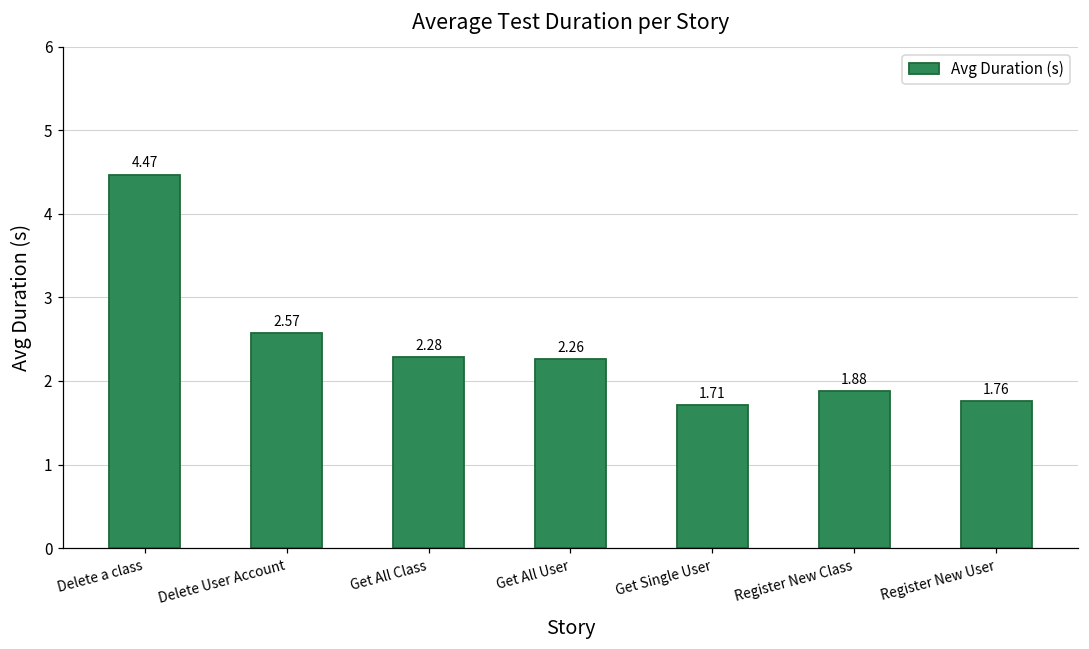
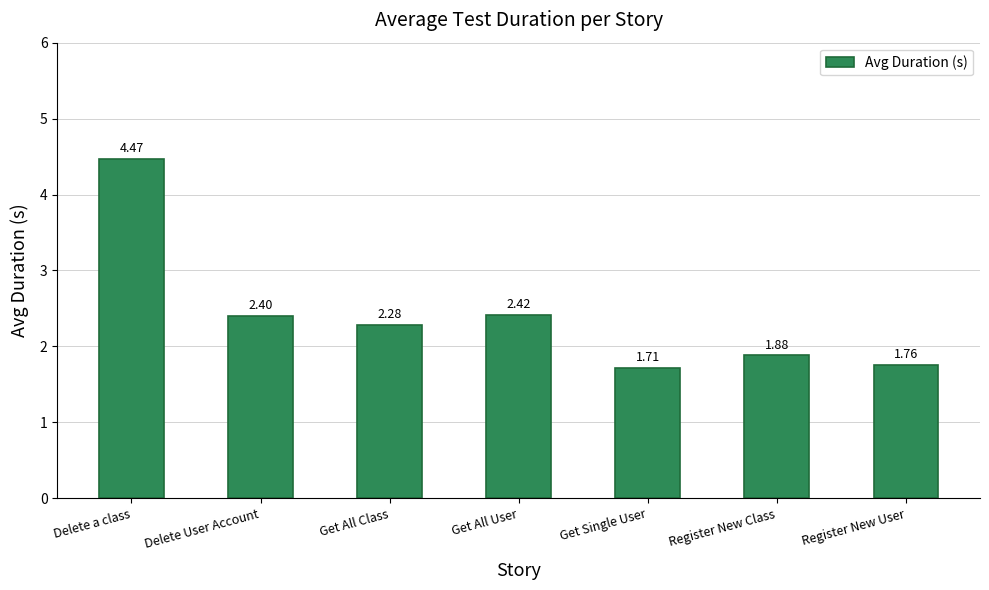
  {
    "Delete a class": 4.47,
-   "Delete User Account": 2.57,
+   "Delete User Account": 2.40,
    "Get All Class": 2.28,
-   "Get All User": 2.26,
+   "Get All User": 2.42,
    "Get Single User": 1.71,
    "Register New Class": 1.88,
    "Register New User": 1.76
  }
